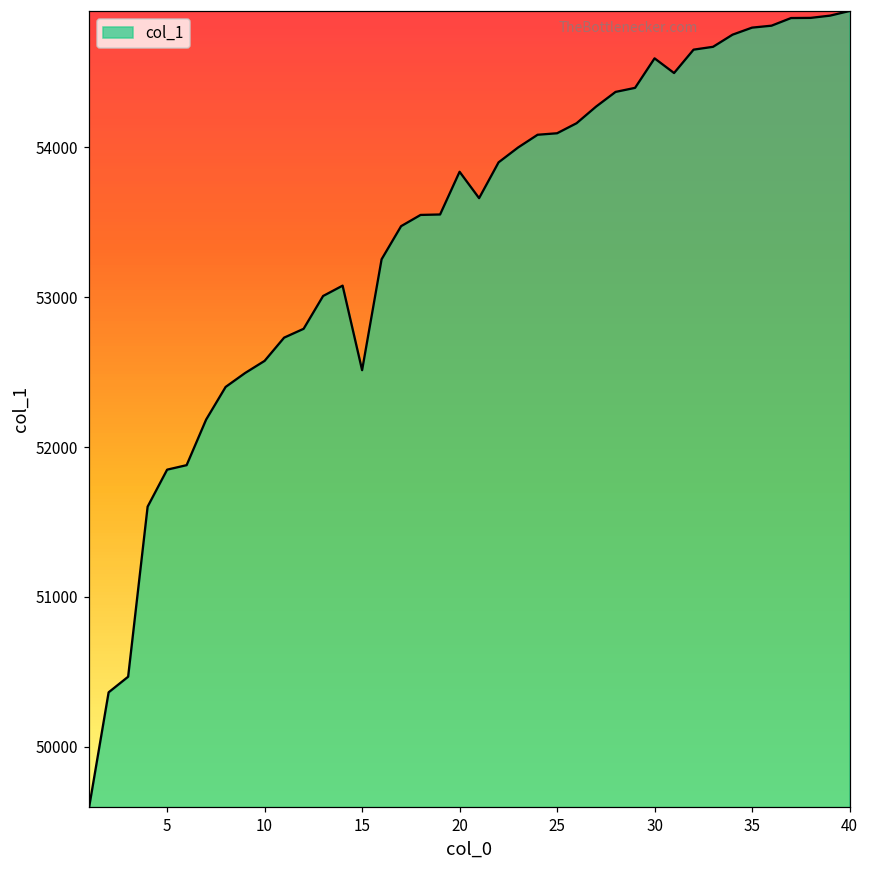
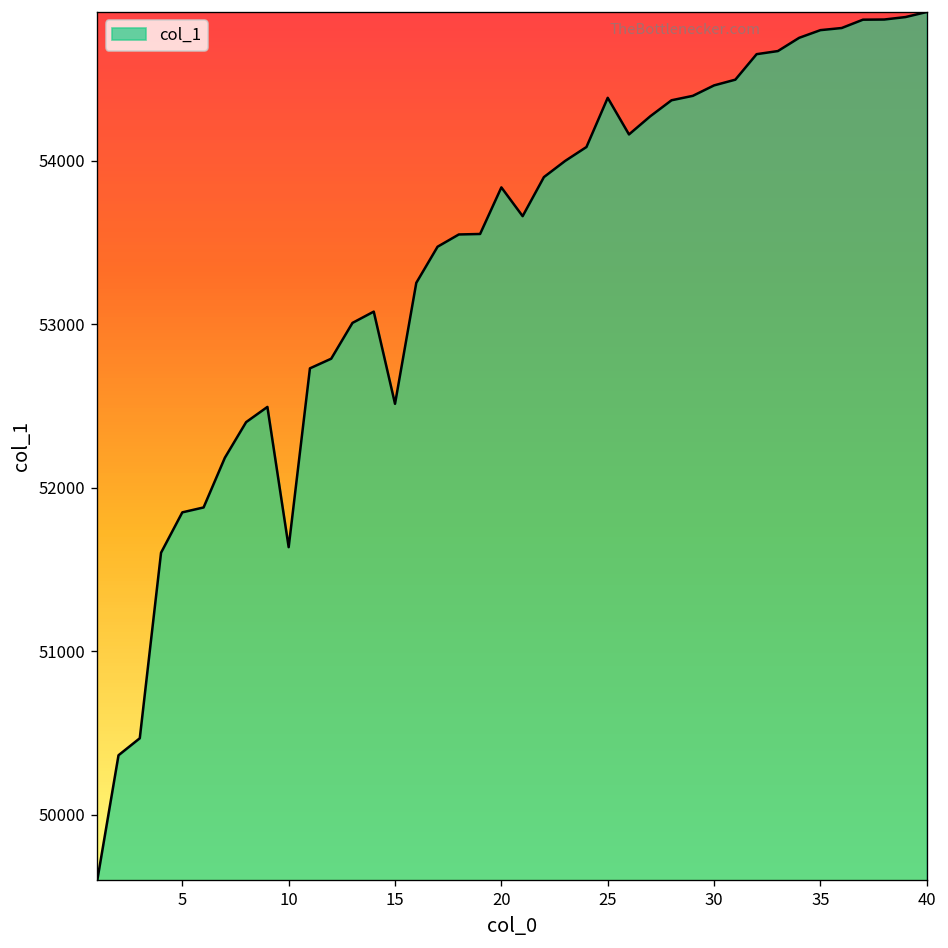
  {
    "5": 51850,
-   "10": 52580,
+   "10": 51640,
    "15": 52510,
    "20": 53840,
-   "25": 54090,
-   "30": 54590,
+   "25": 54390,
+   "30": 54460,
    "35": 54800,
    "40": 54910
  }
